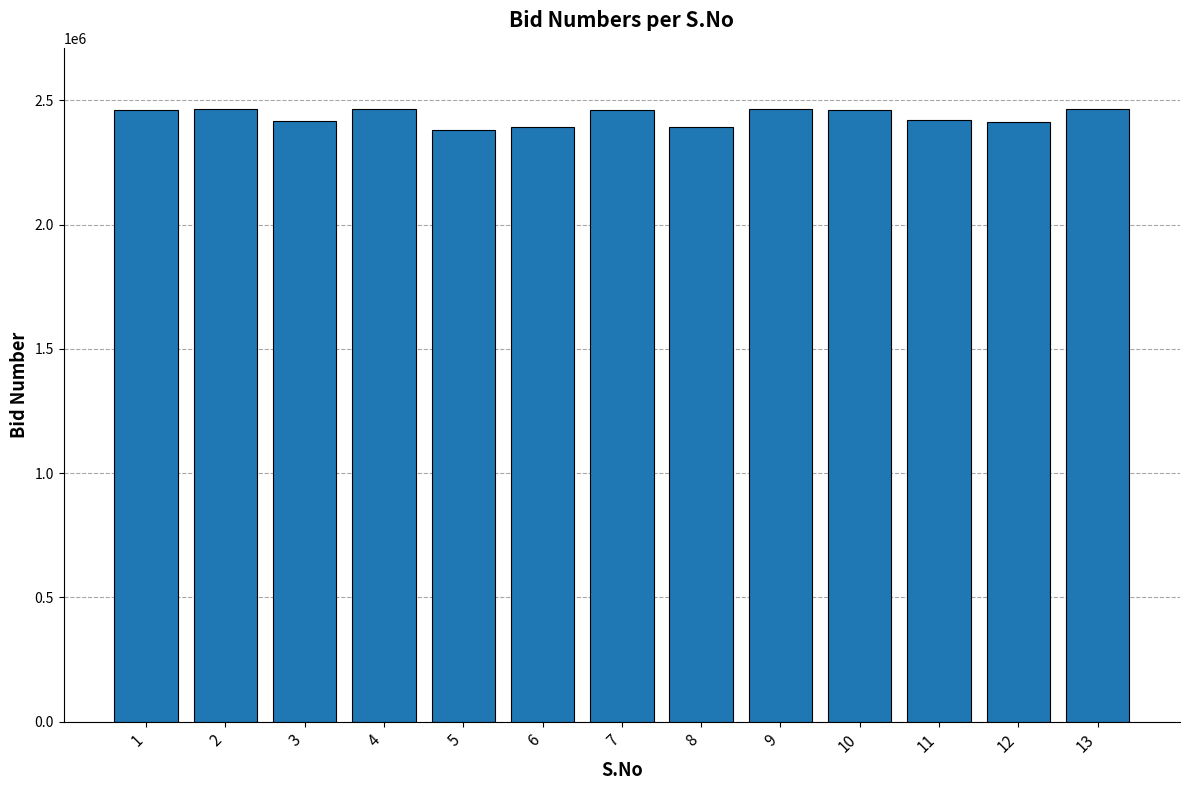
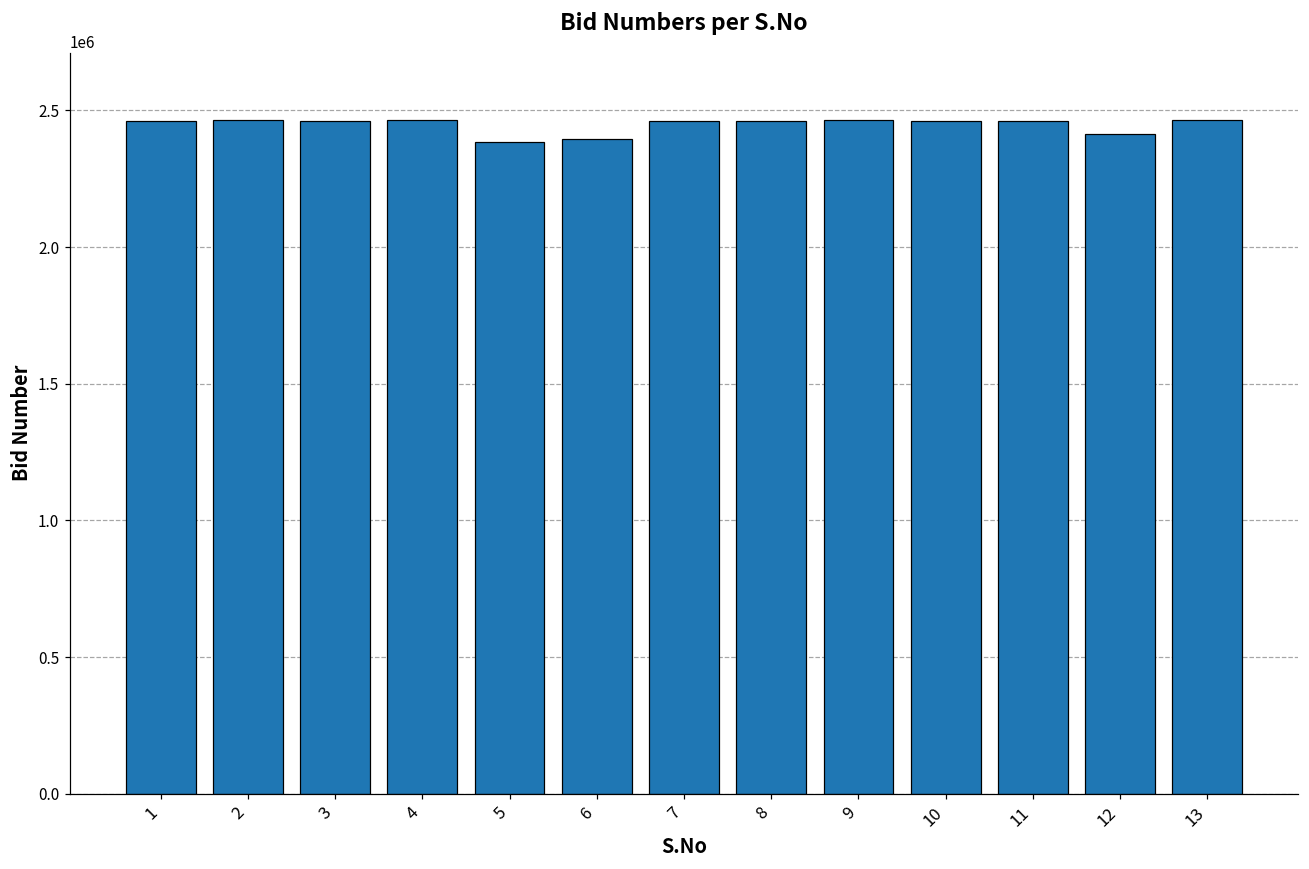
  {
    "1": 2460000,
    "2": 2460000,
-   "3": 2420000,
+   "3": 2460000,
    "4": 2460000,
    "5": 2380000,
    "6": 2390000,
    "7": 2460000,
-   "8": 2390000,
+   "8": 2460000,
    "9": 2470000,
    "10": 2460000,
-   "11": 2420000,
+   "11": 2460000,
    "12": 2410000,
    "13": 2460000
  }
